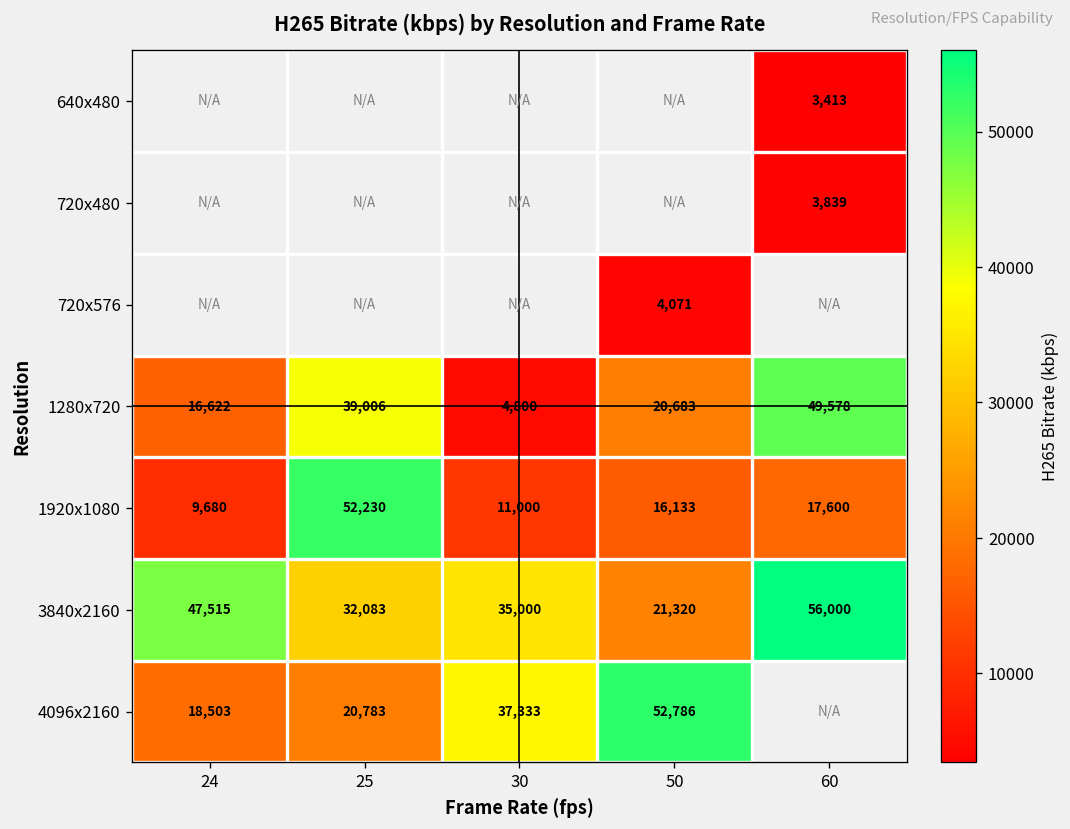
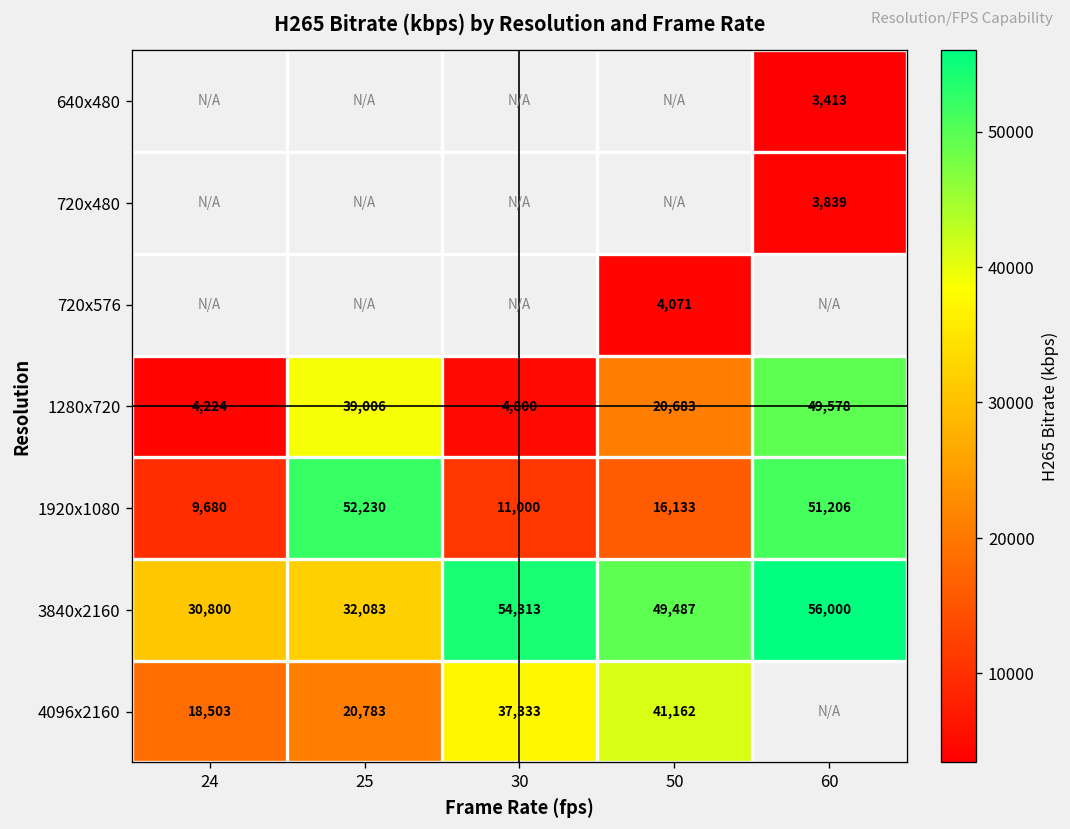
  {
    "640x480": {
      "60": "3,413"
    },
    "720x480": {
      "60": "3,839"
    },
    "720x576": {
      "50": "4,071"
    },
    "1280x720": {
-     "24": "16,622",
+     "24": "4,224",
      "25": "39,006",
      "30": "4,800",
      "50": "20,683",
      "60": "49,578"
    },
    "1920x1080": {
      "24": "9,680",
      "25": "52,230",
      "30": "11,000",
      "50": "16,133",
-     "60": "17,600"
+     "60": "51,206"
    },
    "3840x2160": {
-     "24": "47,515",
+     "24": "30,800",
      "25": "32,083",
-     "30": "35,000",
-     "50": "21,320",
+     "30": "54,313",
+     "50": "49,487",
      "60": "56,000"
    },
    "4096x2160": {
      "24": "18,503",
      "25": "20,783",
      "30": "37,333",
-     "50": "52,786"
+     "50": "41,162"
    }
  }
